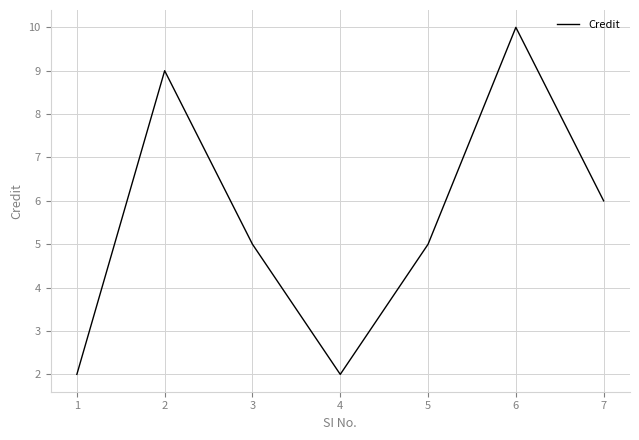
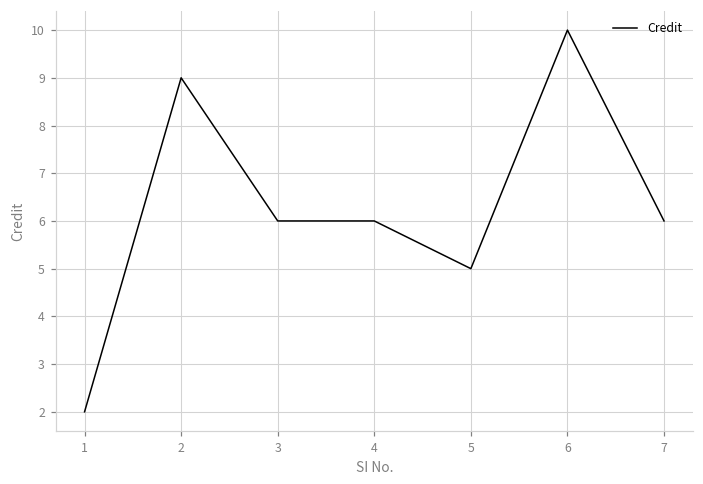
  {
    "1": 2,
    "2": 9,
-   "3": 5,
-   "4": 2,
+   "3": 6,
+   "4": 6,
    "5": 5,
    "6": 10,
    "7": 6
  }
